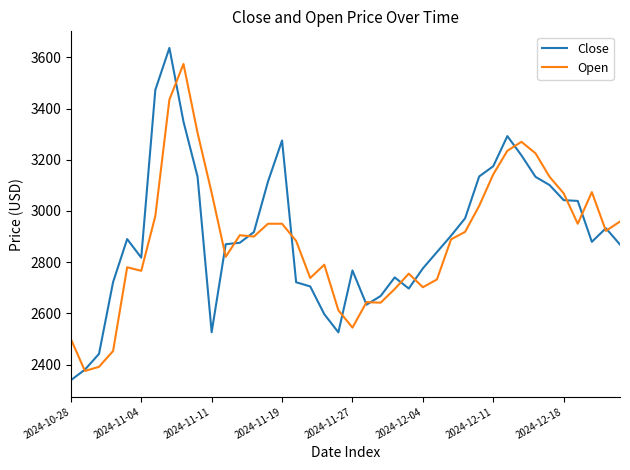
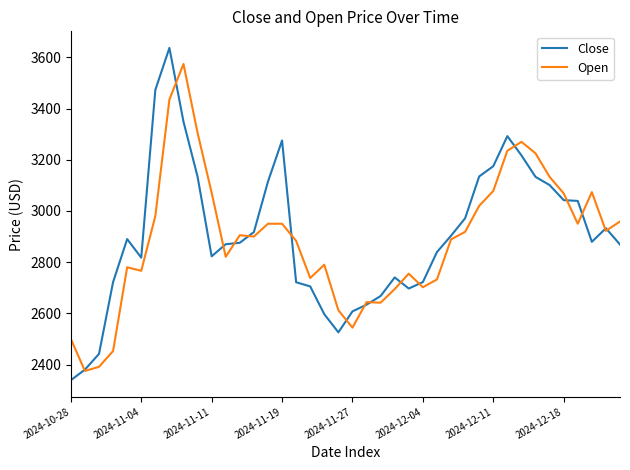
  {
    "Close": {
      "2024-10-28": 2340,
      "2024-11-04": 2820,
-     "2024-11-11": 2530,
+     "2024-11-11": 2820,
      "2024-11-19": 3280,
-     "2024-11-27": 2770,
-     "2024-12-04": 2780,
+     "2024-11-27": 2610,
+     "2024-12-04": 2720,
      "2024-12-11": 3170,
      "2024-12-18": 3040
    },
    "Open": {
      "2024-10-28": 2500,
      "2024-11-04": 2770,
      "2024-11-11": 3070,
      "2024-11-19": 2950,
      "2024-11-27": 2540,
      "2024-12-04": 2700,
-     "2024-12-11": 3140,
+     "2024-12-11": 3080,
      "2024-12-18": 3070
    }
  }
